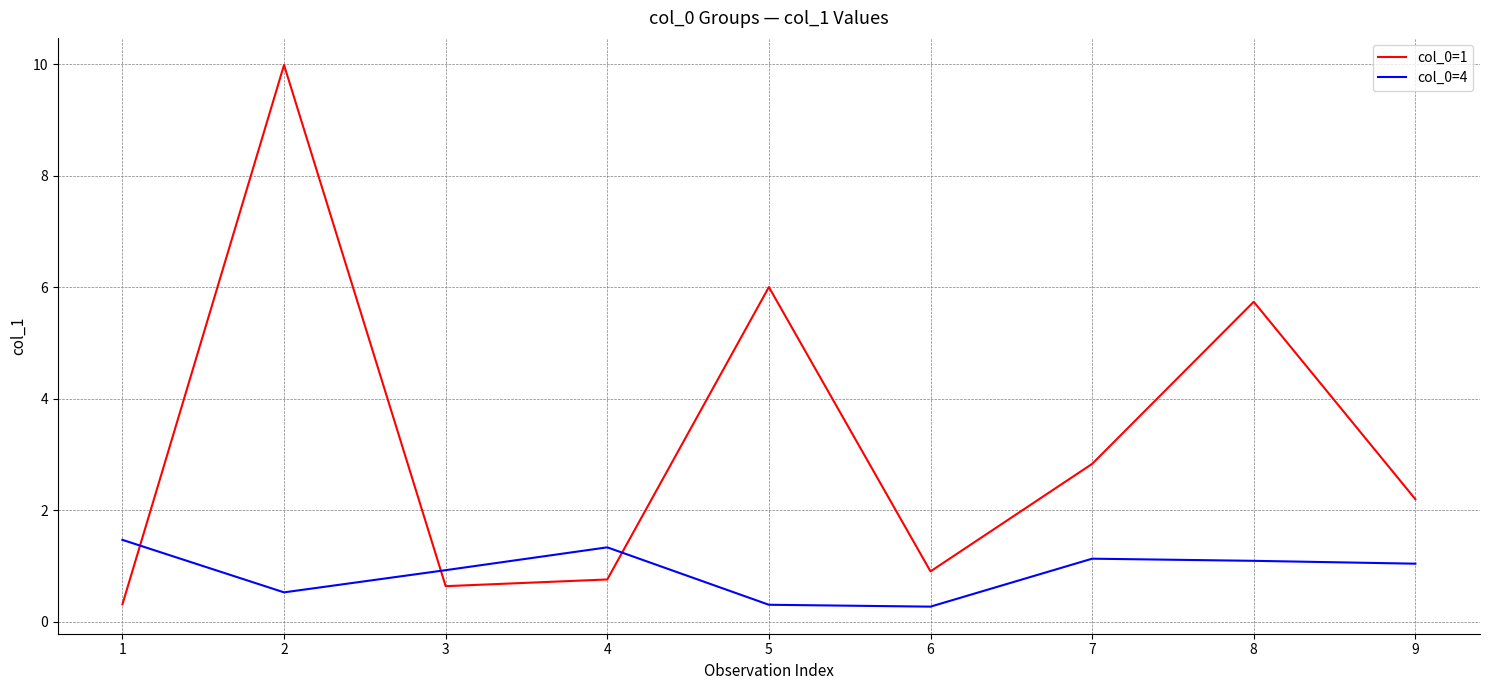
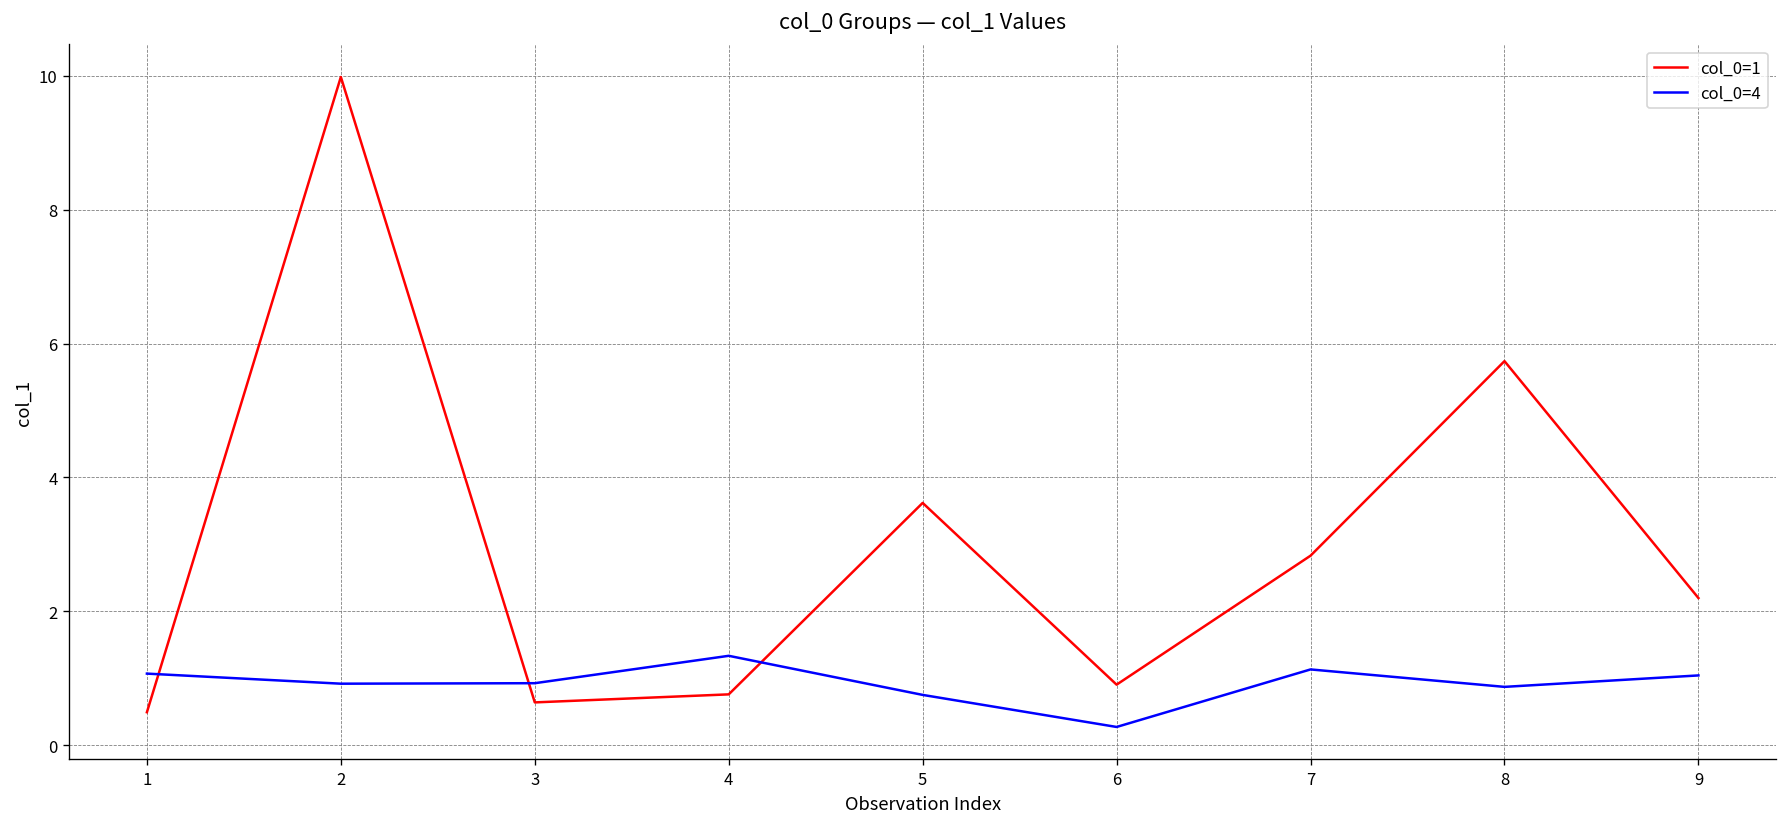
  {
    "col_0=1": {
-     "1": 0.3,
+     "1": 0.5,
      "2": 10.0,
      "3": 0.6,
      "4": 0.8,
-     "5": 6.0,
+     "5": 3.6,
      "6": 0.9,
      "7": 2.8,
      "8": 5.7,
      "9": 2.2
    },
    "col_0=4": {
-     "1": 1.5,
-     "2": 0.5,
+     "1": 1.1,
+     "2": 0.9,
      "3": 0.9,
      "4": 1.3,
-     "5": 0.3,
+     "5": 0.8,
      "6": 0.3,
      "7": 1.1,
-     "8": 1.1,
+     "8": 0.9,
      "9": 1.0
    }
  }
